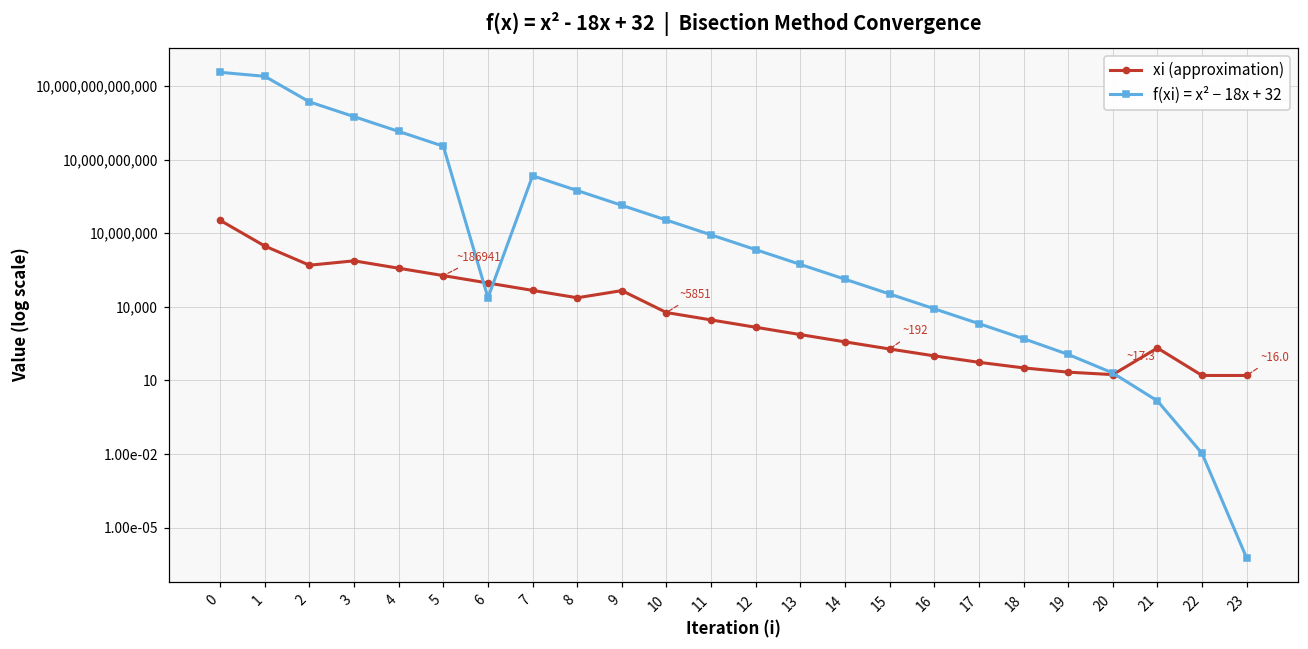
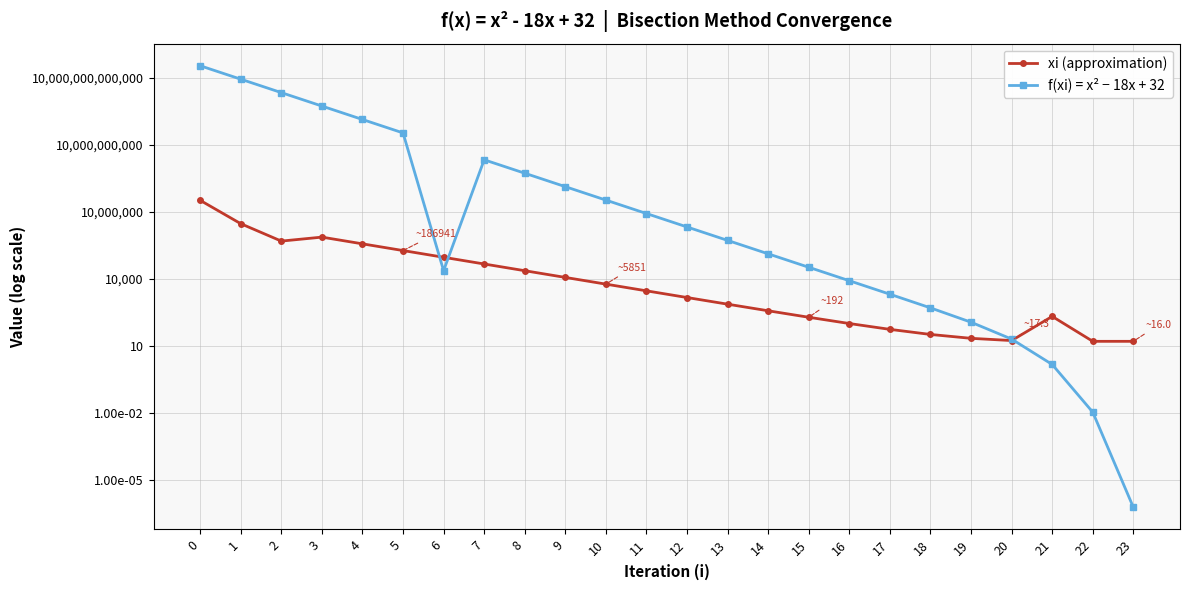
  {
    "xi (approximation)": {
      "0": "30,000,000",
      "1": "3,000,000",
      "2": "500,000",
      "3": "700,000",
      "4": "400,000",
      "6": "90,000",
      "7": "50,000",
      "8": "20,000",
-     "9": "50,000",
+     "9": "10,000",
      "11": "3,000",
      "12": "1,000",
      "13": "700",
      "14": "400",
      "16": "100",
      "17": "50",
      "18": "30",
      "19": "20",
      "21": "200",
      "22": "20"
    },
    "f(xi) = x² − 18x + 32": {
      "0": "40,000,000,000,000",
-     "1": "20,000,000,000,000",
+     "1": "9,000,000,000,000",
      "2": "2,000,000,000,000",
      "3": "600,000,000,000",
      "4": "100,000,000,000",
      "5": "30,000,000,000",
      "6": "20,000",
      "7": "2,000,000,000",
      "8": "500,000,000",
      "9": "100,000,000",
      "10": "30,000,000",
      "11": "9,000,000",
      "12": "2,000,000",
      "13": "500,000",
      "14": "100,000",
      "15": "30,000",
      "16": "8,000",
      "17": "2,000",
      "18": "500",
      "19": "100",
      "21": "1",
      "22": "0.01",
      "23": "0.0000006"
    }
  }
